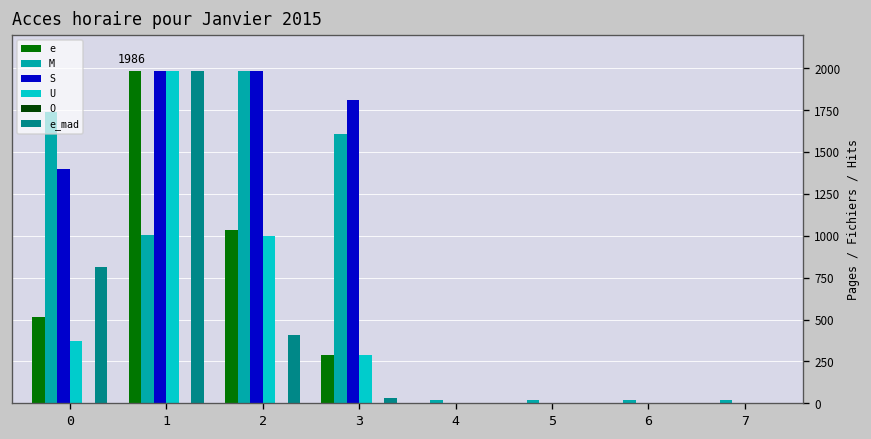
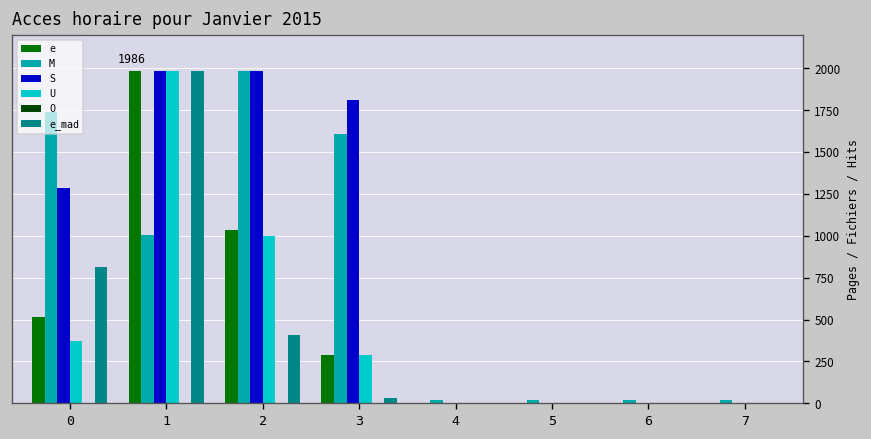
  {
    "S": {
-     "0": 1400,
+     "0": 1290,
      "2": 1990,
      "3": 1810,
      "4": 0,
      "5": 0,
      "6": 0,
      "7": 0
    }
  }
